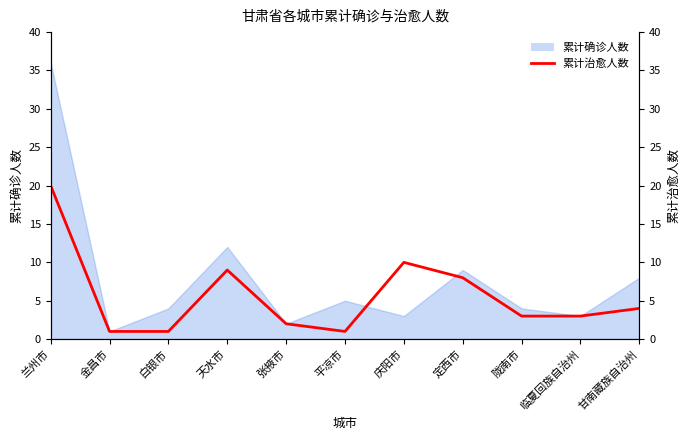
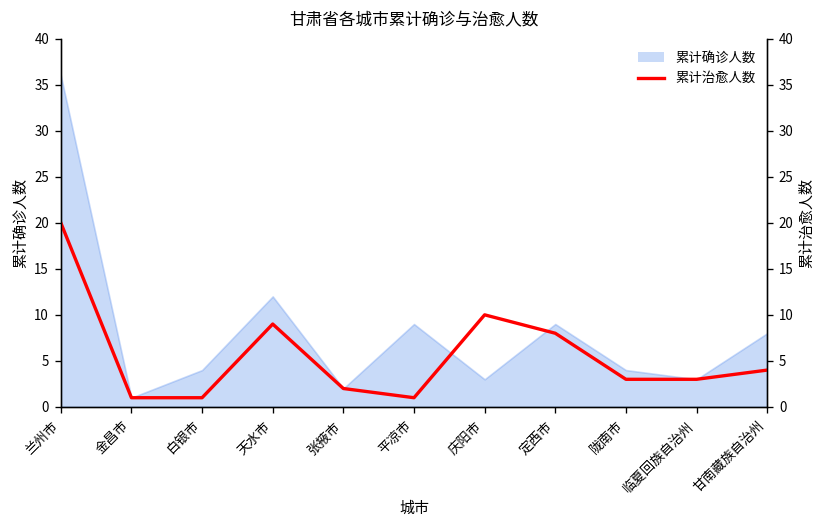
  {
    "累计确诊人数": {
      "兰州市": 36,
      "金昌市": 1,
      "白银市": 4,
      "天水市": 12,
      "张掖市": 2,
-     "平凉市": 5,
+     "平凉市": 9,
      "庆阳市": 3,
      "定西市": 9,
      "陇南市": 4,
      "临夏回族自治州": 3,
      "甘南藏族自治州": 8
    },
    "累计治愈人数": {
      "兰州市": 20,
      "金昌市": 1,
      "白银市": 1,
      "天水市": 9,
      "张掖市": 2,
      "平凉市": 1,
      "庆阳市": 10,
      "定西市": 8,
      "陇南市": 3,
      "临夏回族自治州": 3,
      "甘南藏族自治州": 4
    }
  }
